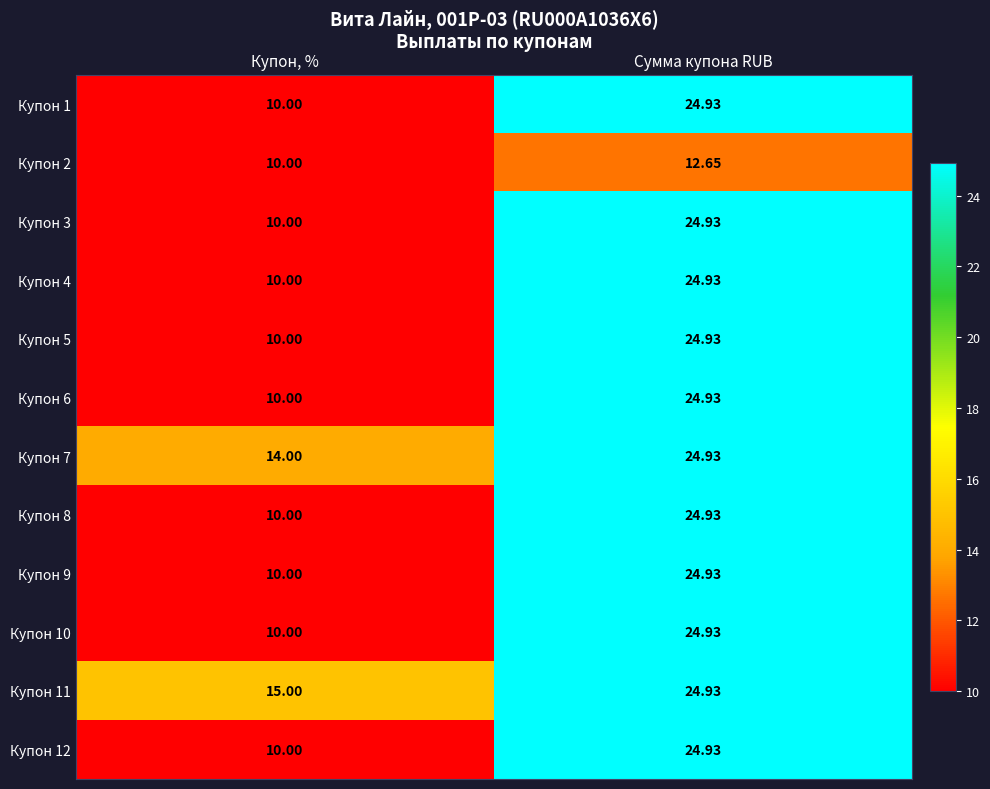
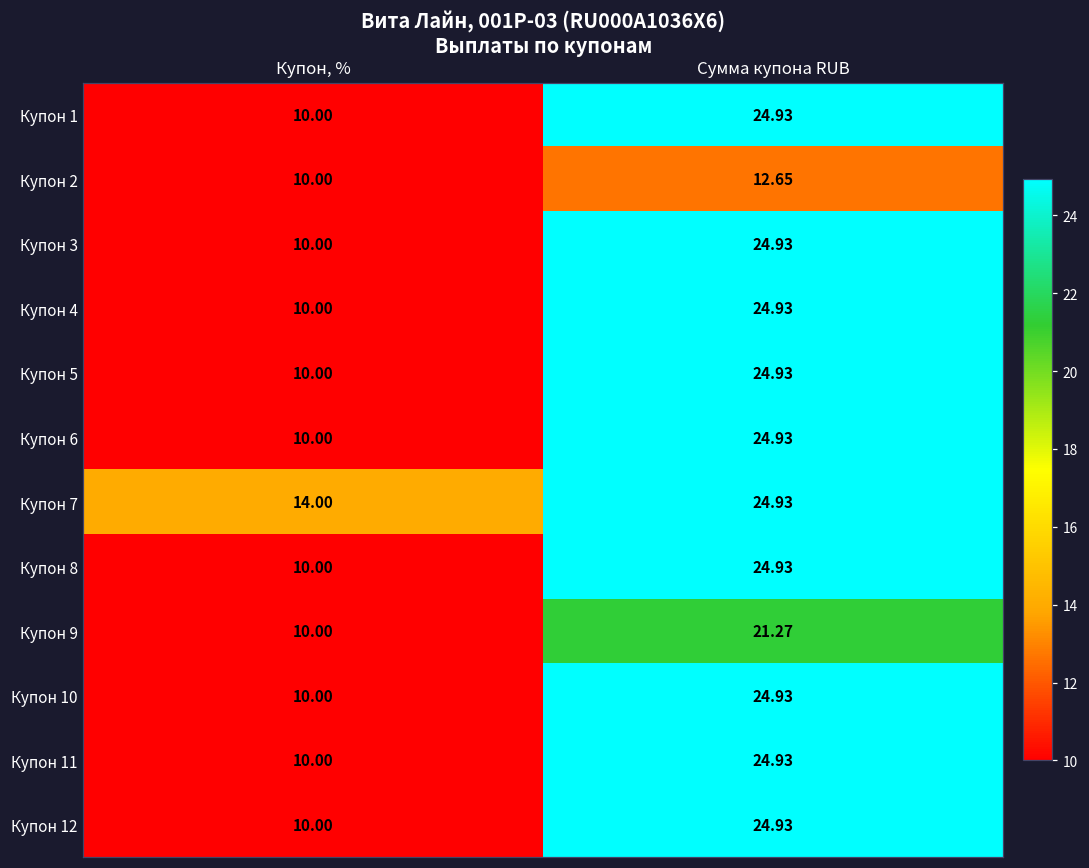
  {
    "Купон 1": {
      "Купон, %": 10.00,
      "Сумма купона RUB": 24.93
    },
    "Купон 2": {
      "Купон, %": 10.00,
      "Сумма купона RUB": 12.65
    },
    "Купон 3": {
      "Купон, %": 10.00,
      "Сумма купона RUB": 24.93
    },
    "Купон 4": {
      "Купон, %": 10.00,
      "Сумма купона RUB": 24.93
    },
    "Купон 5": {
      "Купон, %": 10.00,
      "Сумма купона RUB": 24.93
    },
    "Купон 6": {
      "Купон, %": 10.00,
      "Сумма купона RUB": 24.93
    },
    "Купон 7": {
      "Купон, %": 14.00,
      "Сумма купона RUB": 24.93
    },
    "Купон 8": {
      "Купон, %": 10.00,
      "Сумма купона RUB": 24.93
    },
    "Купон 9": {
      "Купон, %": 10.00,
-     "Сумма купона RUB": 24.93
+     "Сумма купона RUB": 21.27
    },
    "Купон 10": {
      "Купон, %": 10.00,
      "Сумма купона RUB": 24.93
    },
    "Купон 11": {
-     "Купон, %": 15.00,
+     "Купон, %": 10.00,
      "Сумма купона RUB": 24.93
    },
    "Купон 12": {
      "Купон, %": 10.00,
      "Сумма купона RUB": 24.93
    }
  }
